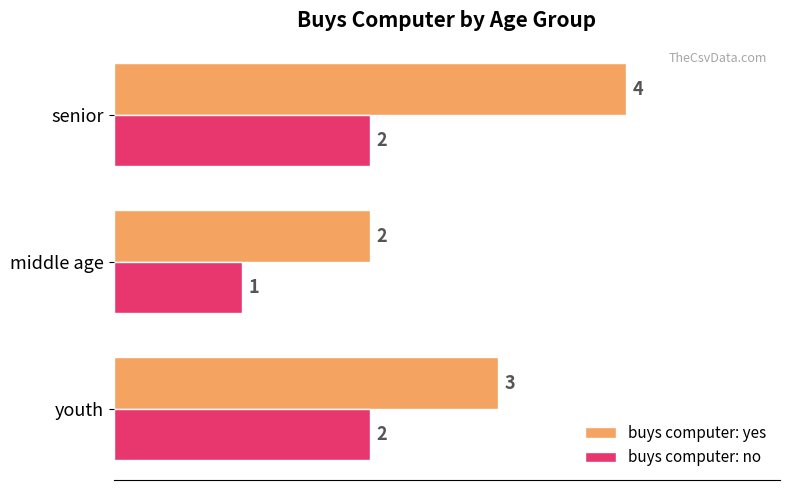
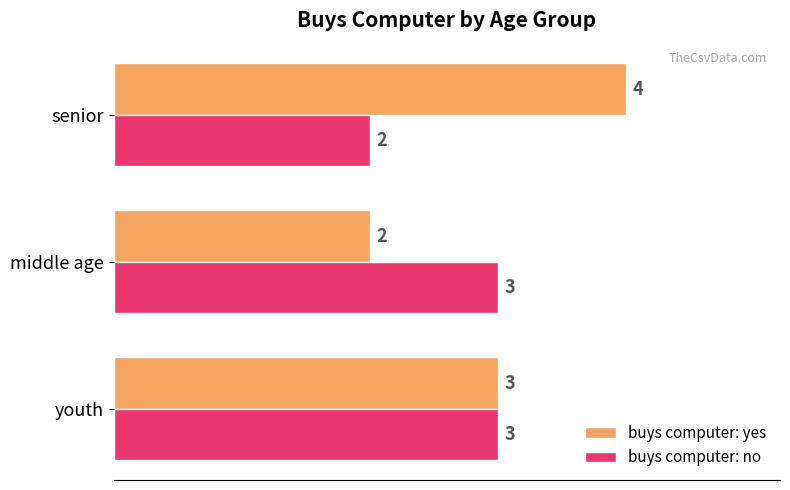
  {
    "buys computer: yes": {
      "senior": 4,
      "middle age": 2,
      "youth": 3
    },
    "buys computer: no": {
      "senior": 2,
-     "middle age": 1,
-     "youth": 2
+     "middle age": 3,
+     "youth": 3
    }
  }
